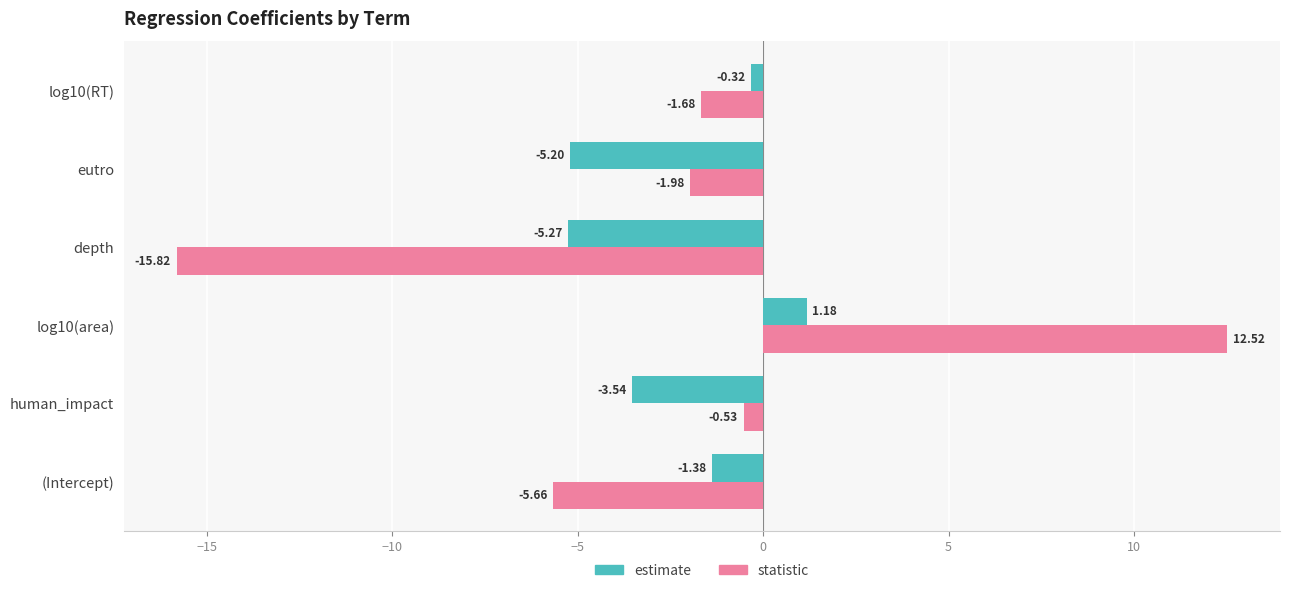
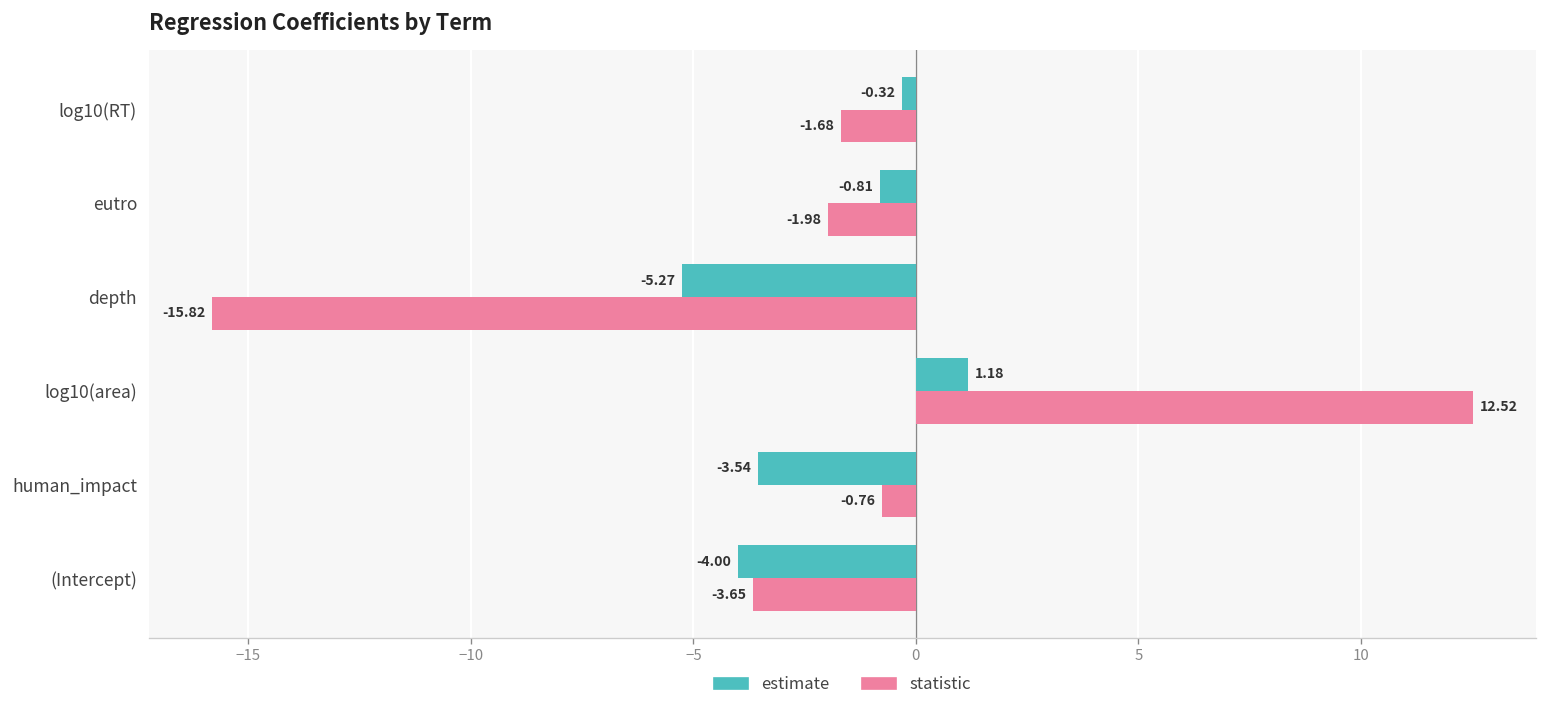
  {
    "estimate": {
      "log10(RT)": -0.32,
-     "eutro": -5.20,
+     "eutro": -0.81,
      "depth": -5.27,
      "log10(area)": 1.18,
      "human_impact": -3.54,
-     "(Intercept)": -1.38
+     "(Intercept)": -4.00
    },
    "statistic": {
      "log10(RT)": -1.68,
      "eutro": -1.98,
      "depth": -15.82,
      "log10(area)": 12.52,
-     "human_impact": -0.53,
-     "(Intercept)": -5.66
+     "human_impact": -0.76,
+     "(Intercept)": -3.65
    }
  }
